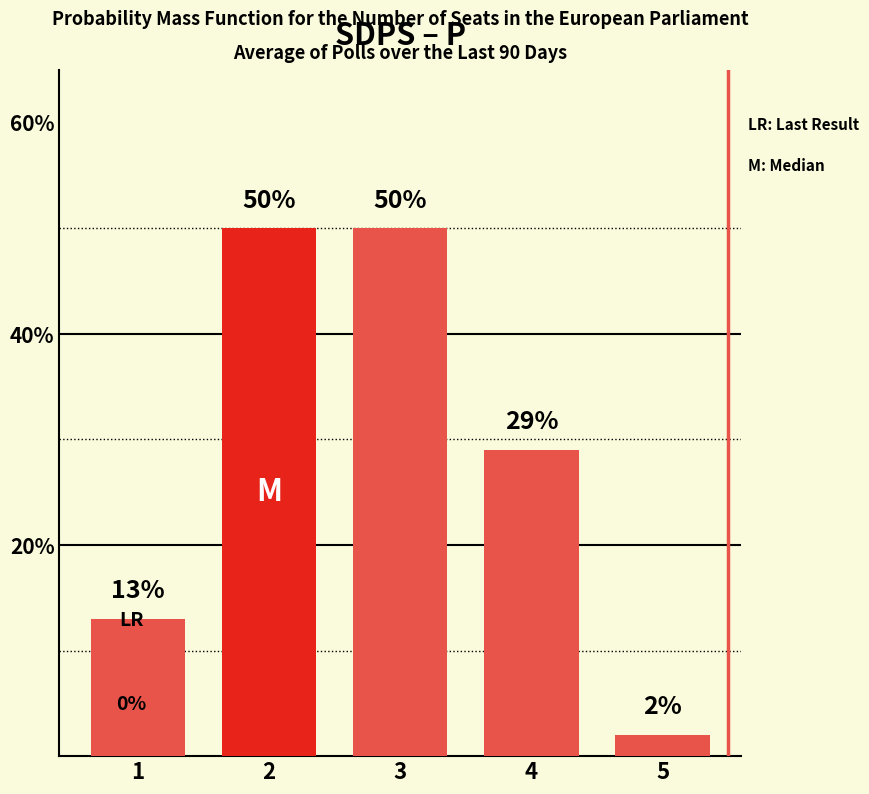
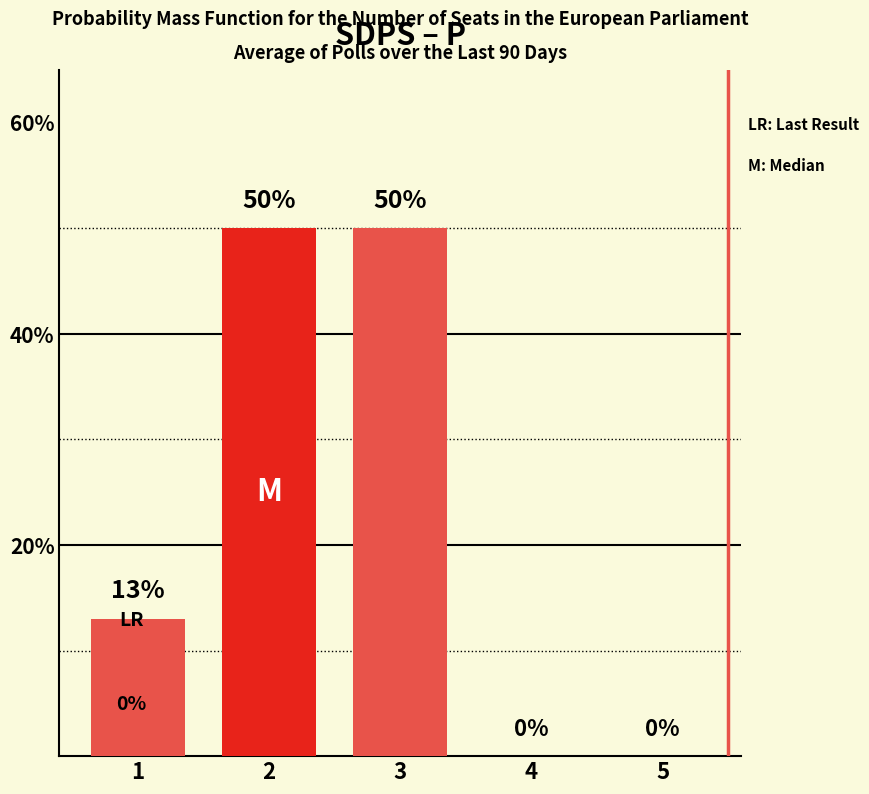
  {
    "1": "13%",
    "2": "50%",
    "3": "50%",
-   "4": "29%",
-   "5": "2%"
+   "4": "0%",
+   "5": "0%"
  }
